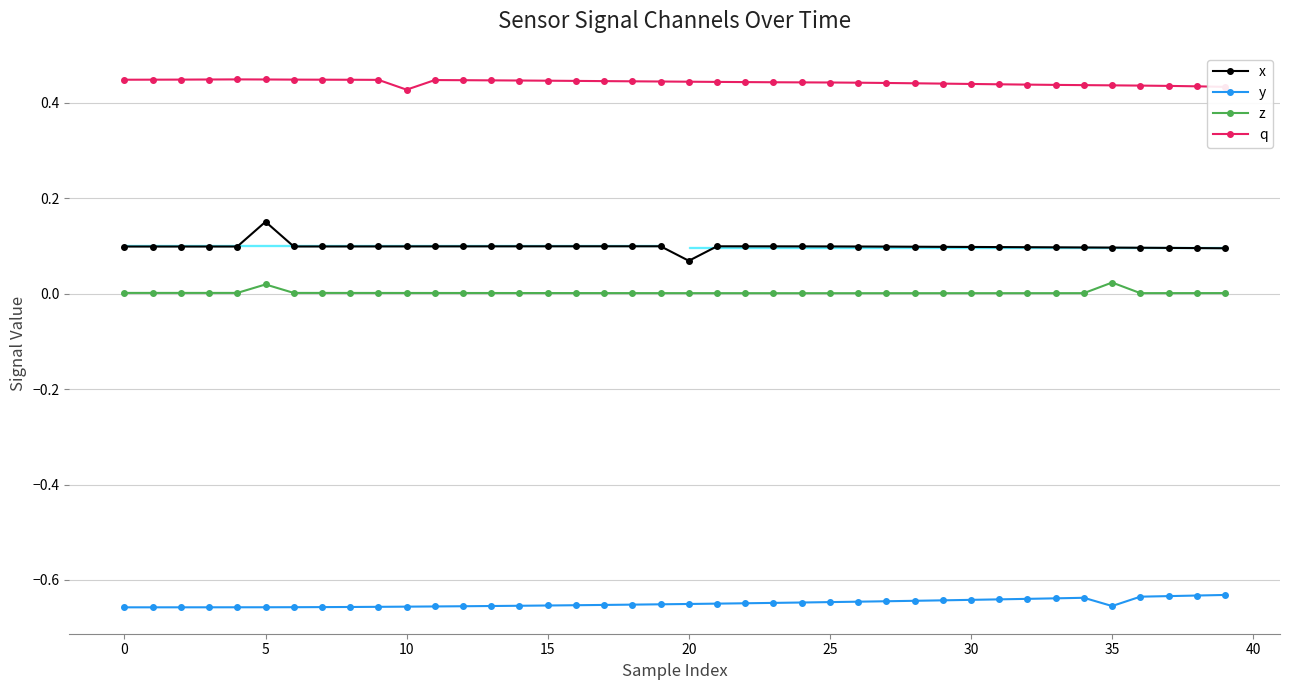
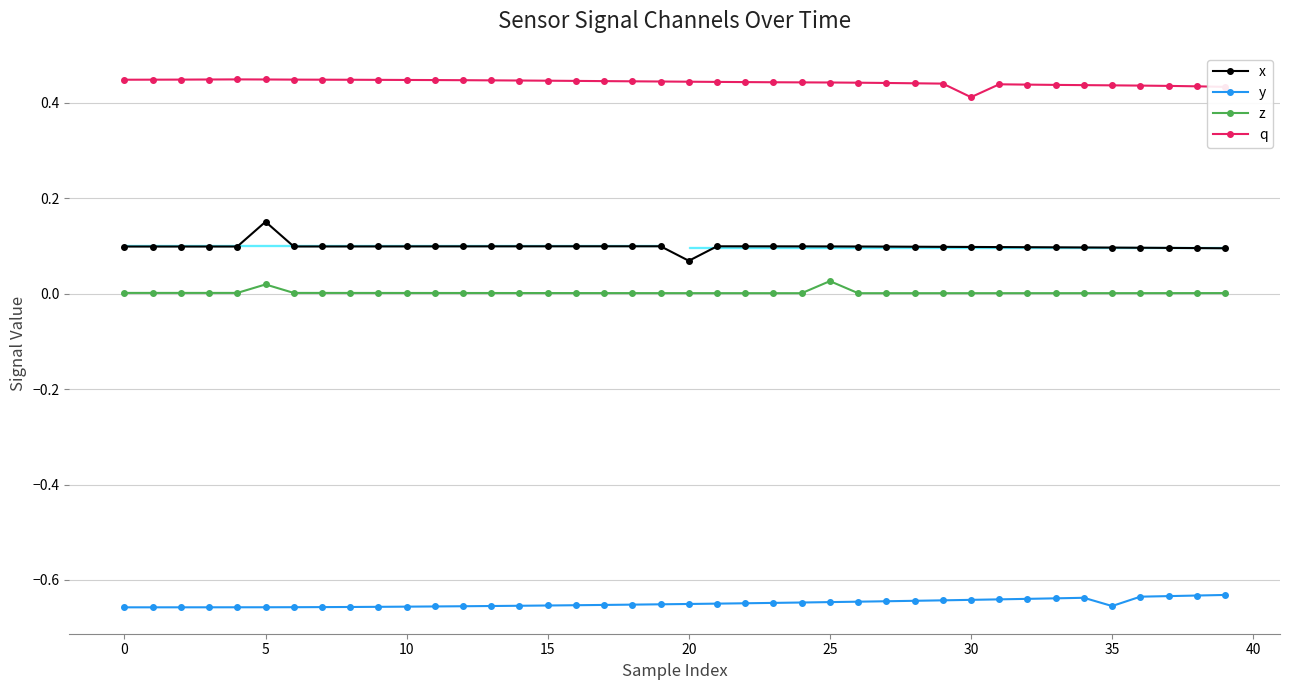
  {
    "x": {
      "5": 0.15,
      "20": 0.07
    },
    "y": {
      "0": -0.66,
      "5": -0.66,
      "10": -0.66,
      "15": -0.65,
      "20": -0.65,
      "25": -0.65,
      "30": -0.64,
      "35": -0.65
    },
    "z": {
      "0": 0.00,
      "5": 0.02,
      "10": 0.00,
      "15": 0.00,
      "20": 0.00,
-     "25": 0.00,
+     "25": 0.03,
      "30": 0.00,
-     "35": 0.02
+     "35": 0.00
    },
    "q": {
      "0": 0.45,
      "5": 0.45,
-     "10": 0.43,
+     "10": 0.45,
      "15": 0.45,
      "20": 0.44,
      "25": 0.44,
-     "30": 0.44,
+     "30": 0.41,
      "35": 0.44
    }
  }
